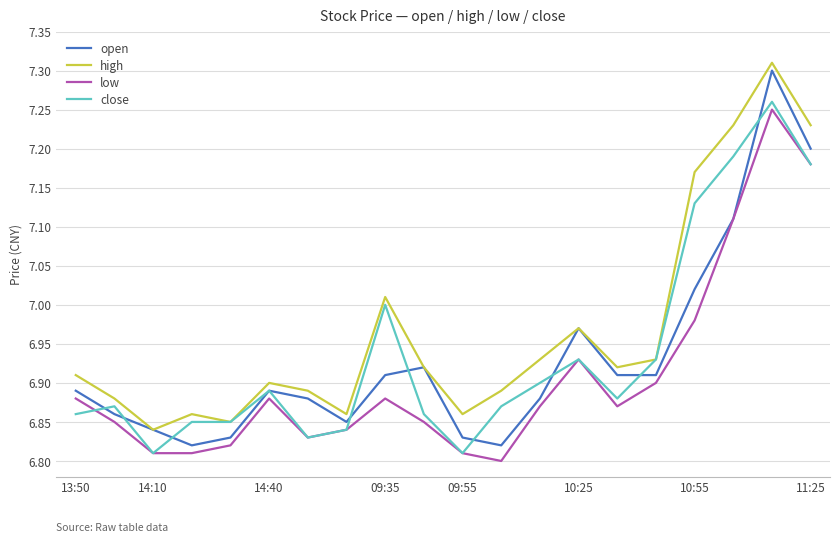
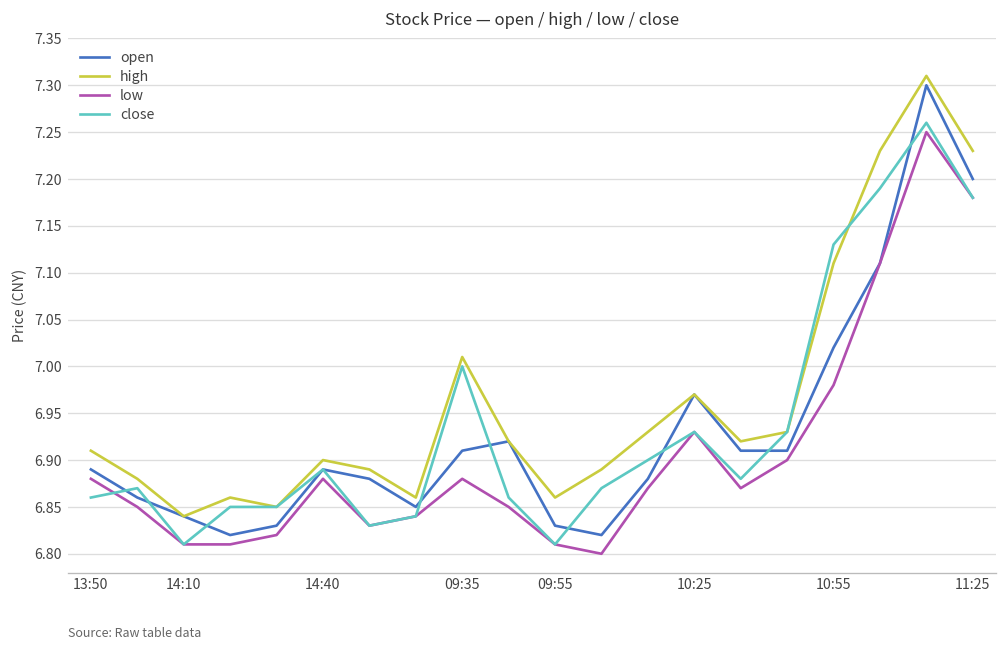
  {
    "open": {
      "13:50": 6.89,
      "09:35": 6.91,
      "09:55": 6.83,
      "10:55": 7.02,
      "11:25": 7.20
    },
    "high": {
      "13:50": 6.91,
      "14:40": 6.90,
      "09:35": 7.01,
      "09:55": 6.86,
-     "10:55": 7.17,
+     "10:55": 7.11,
      "11:25": 7.23
    },
    "low": {
      "13:50": 6.88,
      "14:40": 6.88,
      "09:35": 6.88,
      "10:55": 6.98
    },
    "close": {
      "13:50": 6.86,
      "09:35": 7.00,
      "10:55": 7.13
    }
  }
